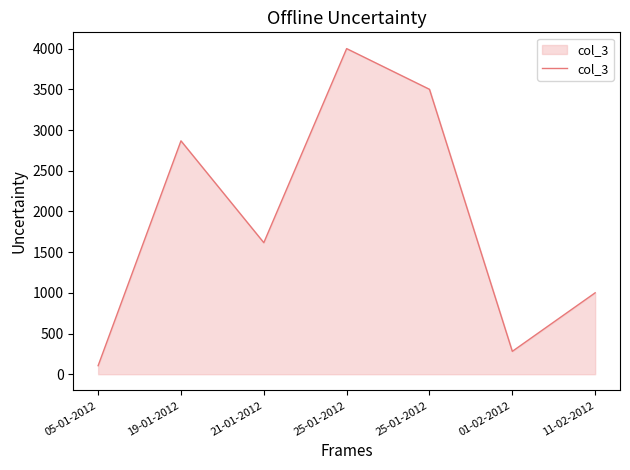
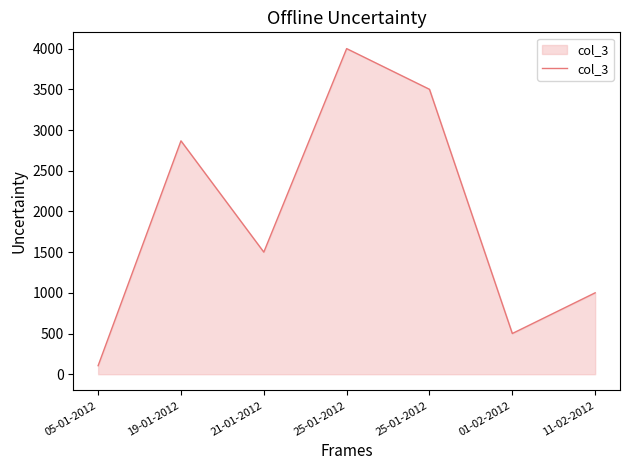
  {
    "05-01-2012": 100,
    "19-01-2012": 2900,
-   "21-01-2012": 1600,
-   "01-02-2012": 300,
+   "21-01-2012": 1500,
+   "01-02-2012": 500,
    "11-02-2012": 1000
  }
